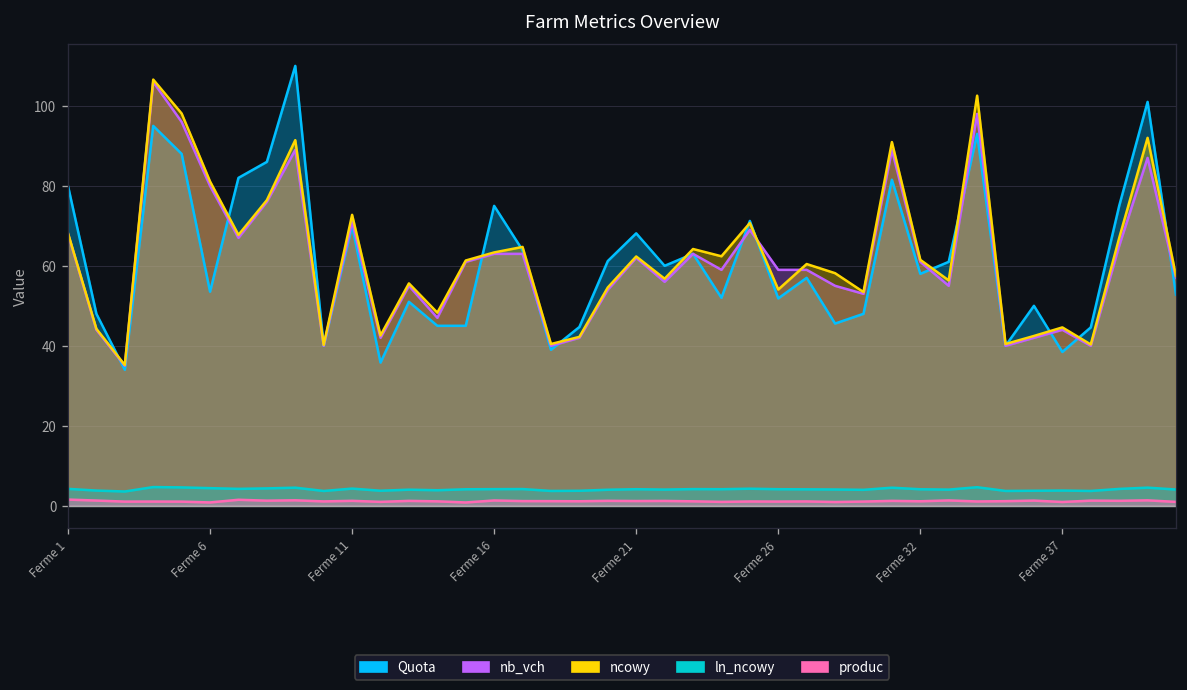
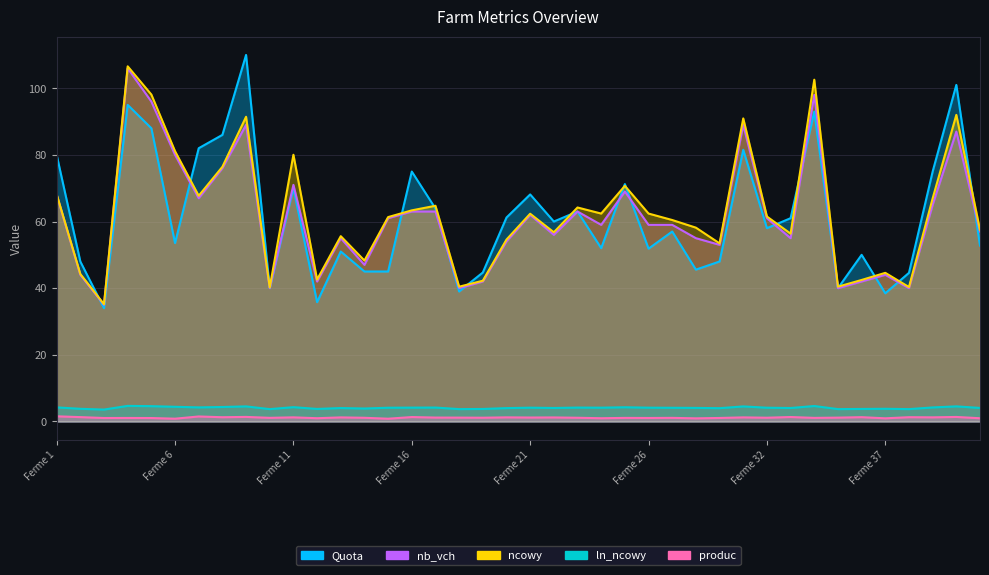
  {
    "ncowy": {
      "Ferme 6": 81,
-     "Ferme 11": 73,
-     "Ferme 26": 54
+     "Ferme 11": 80,
+     "Ferme 26": 62
    }
  }
